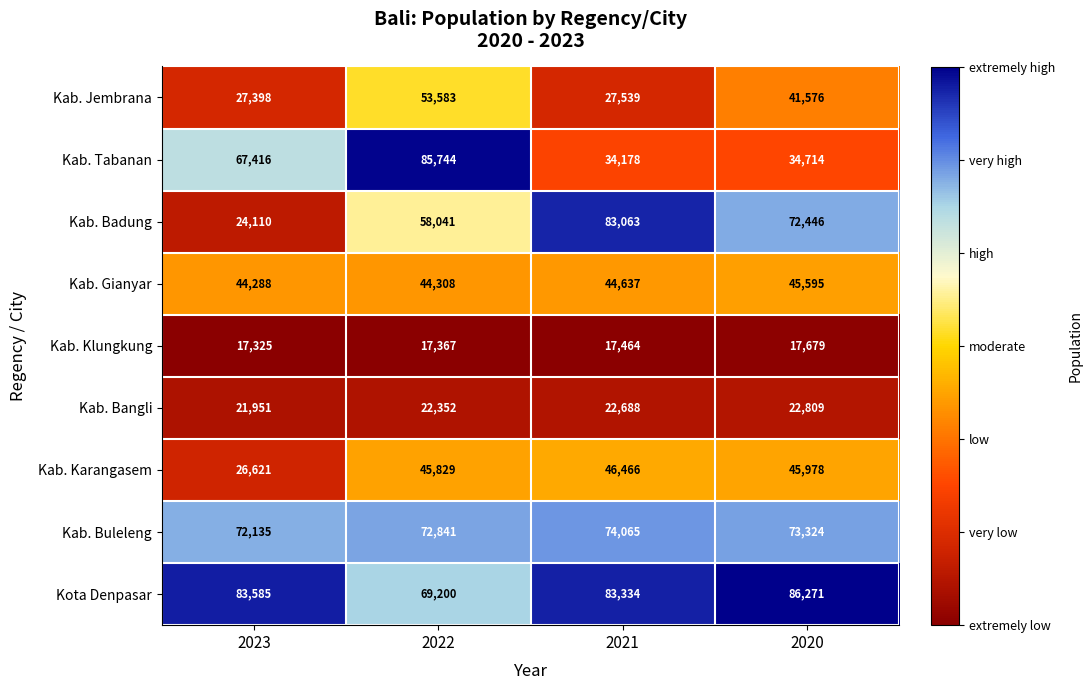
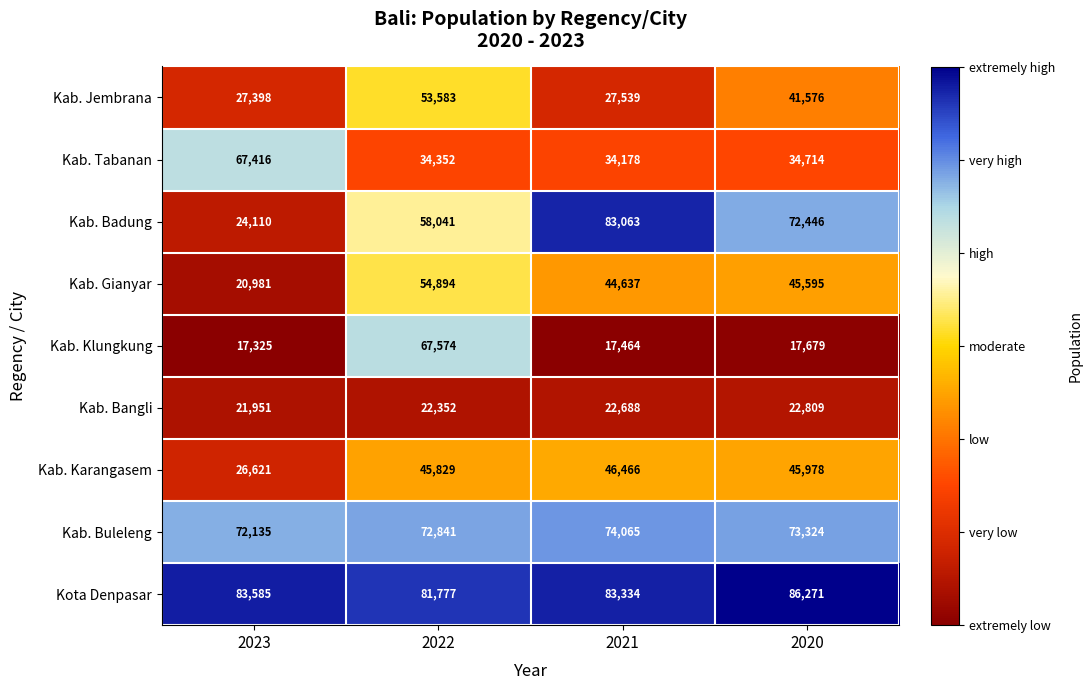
  {
    "Kab. Jembrana": {
      "2023": "27,398",
      "2022": "53,583",
      "2021": "27,539",
      "2020": "41,576"
    },
    "Kab. Tabanan": {
      "2023": "67,416",
-     "2022": "85,744",
+     "2022": "34,352",
      "2021": "34,178",
      "2020": "34,714"
    },
    "Kab. Badung": {
      "2023": "24,110",
      "2022": "58,041",
      "2021": "83,063",
      "2020": "72,446"
    },
    "Kab. Gianyar": {
-     "2023": "44,288",
-     "2022": "44,308",
+     "2023": "20,981",
+     "2022": "54,894",
      "2021": "44,637",
      "2020": "45,595"
    },
    "Kab. Klungkung": {
      "2023": "17,325",
-     "2022": "17,367",
+     "2022": "67,574",
      "2021": "17,464",
      "2020": "17,679"
    },
    "Kab. Bangli": {
      "2023": "21,951",
      "2022": "22,352",
      "2021": "22,688",
      "2020": "22,809"
    },
    "Kab. Karangasem": {
      "2023": "26,621",
      "2022": "45,829",
      "2021": "46,466",
      "2020": "45,978"
    },
    "Kab. Buleleng": {
      "2023": "72,135",
      "2022": "72,841",
      "2021": "74,065",
      "2020": "73,324"
    },
    "Kota Denpasar": {
      "2023": "83,585",
-     "2022": "69,200",
+     "2022": "81,777",
      "2021": "83,334",
      "2020": "86,271"
    }
  }
